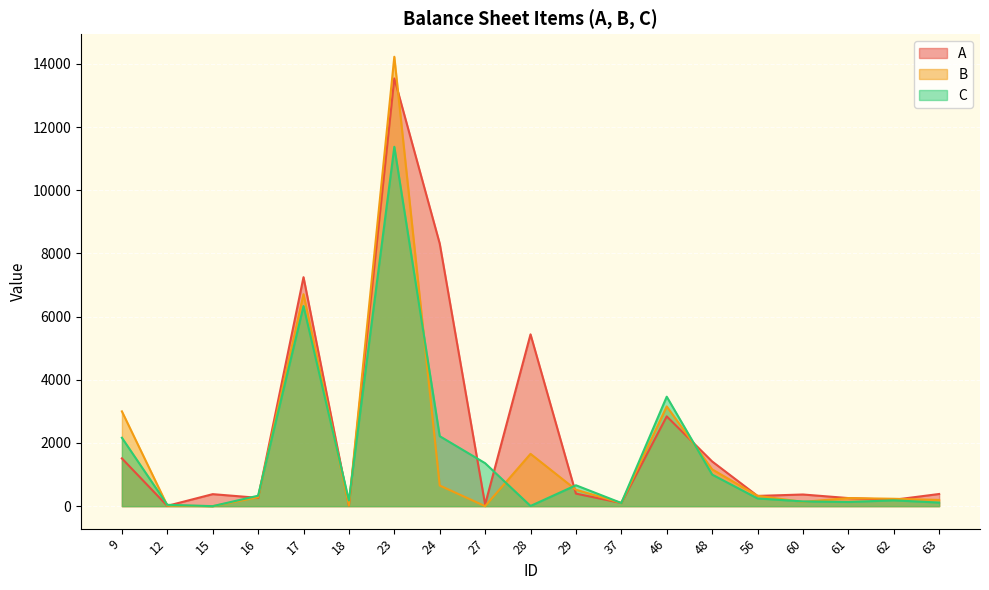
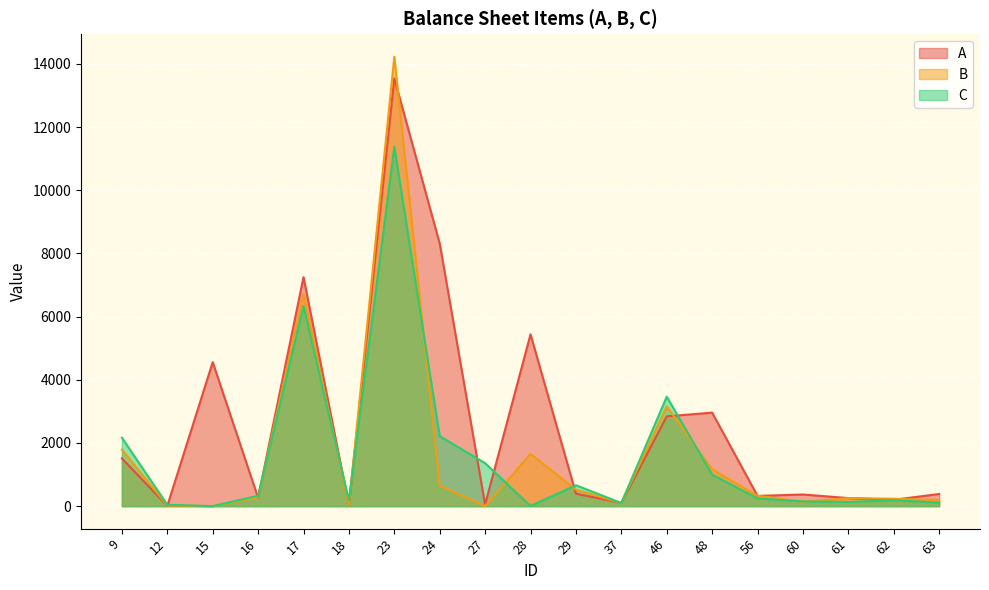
  {
    "A": {
      "9": 1500,
-     "15": 400,
+     "15": 4600,
      "17": 7200,
      "23": 13500,
      "24": 8300,
      "28": 5400,
      "29": 400,
      "46": 2800,
-     "48": 1400,
+     "48": 3000,
      "60": 400,
      "63": 400
    },
    "B": {
-     "9": 3000,
+     "9": 1800,
      "17": 6700,
      "23": 14200,
      "24": 700,
      "28": 1700,
      "29": 500,
      "46": 3200,
      "48": 1200,
      "63": 200
    },
    "C": {
      "9": 2200,
      "17": 6300,
      "18": 200,
      "23": 11400,
      "24": 2200,
      "27": 1400,
      "28": 0,
      "29": 700,
      "46": 3500,
      "48": 1000,
      "61": 100,
      "63": 100
    }
  }
